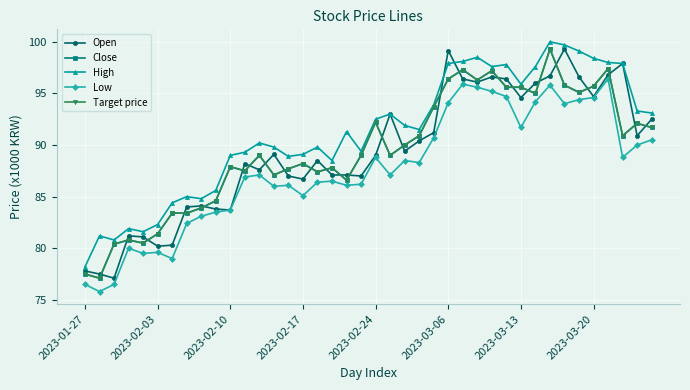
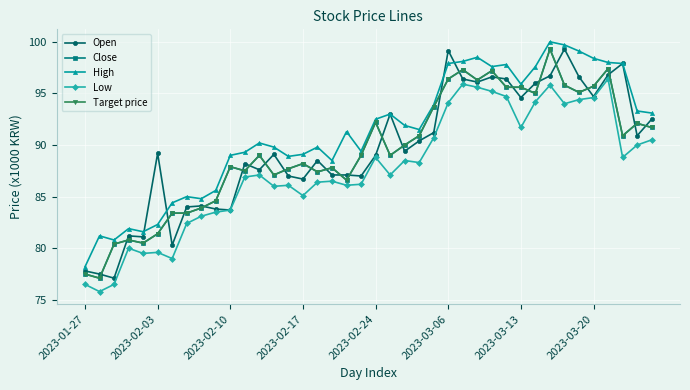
  {
    "Open": {
      "2023-01-27": 77.8,
-     "2023-02-03": 80.2,
+     "2023-02-03": 89.2,
      "2023-02-17": 86.7,
      "2023-03-06": 99.2,
      "2023-03-13": 94.6
    },
    "Target price": {
      "2023-01-27": 77.5,
      "2023-02-03": 81.4,
      "2023-02-10": 87.9,
      "2023-02-17": 88.2,
      "2023-02-24": 92.2,
      "2023-03-06": 96.4,
      "2023-03-13": 95.6,
      "2023-03-20": 95.7
    }
  }
